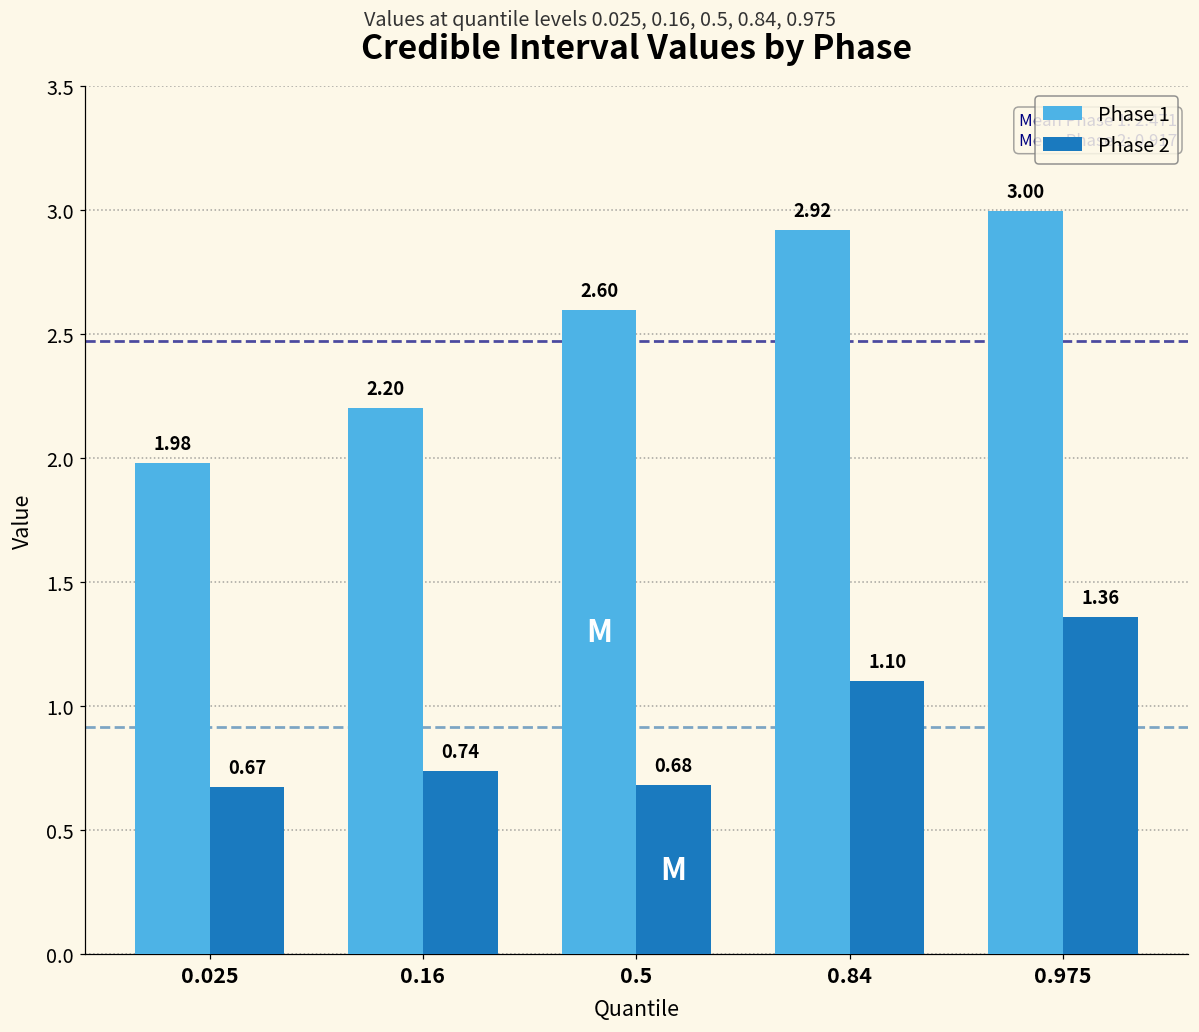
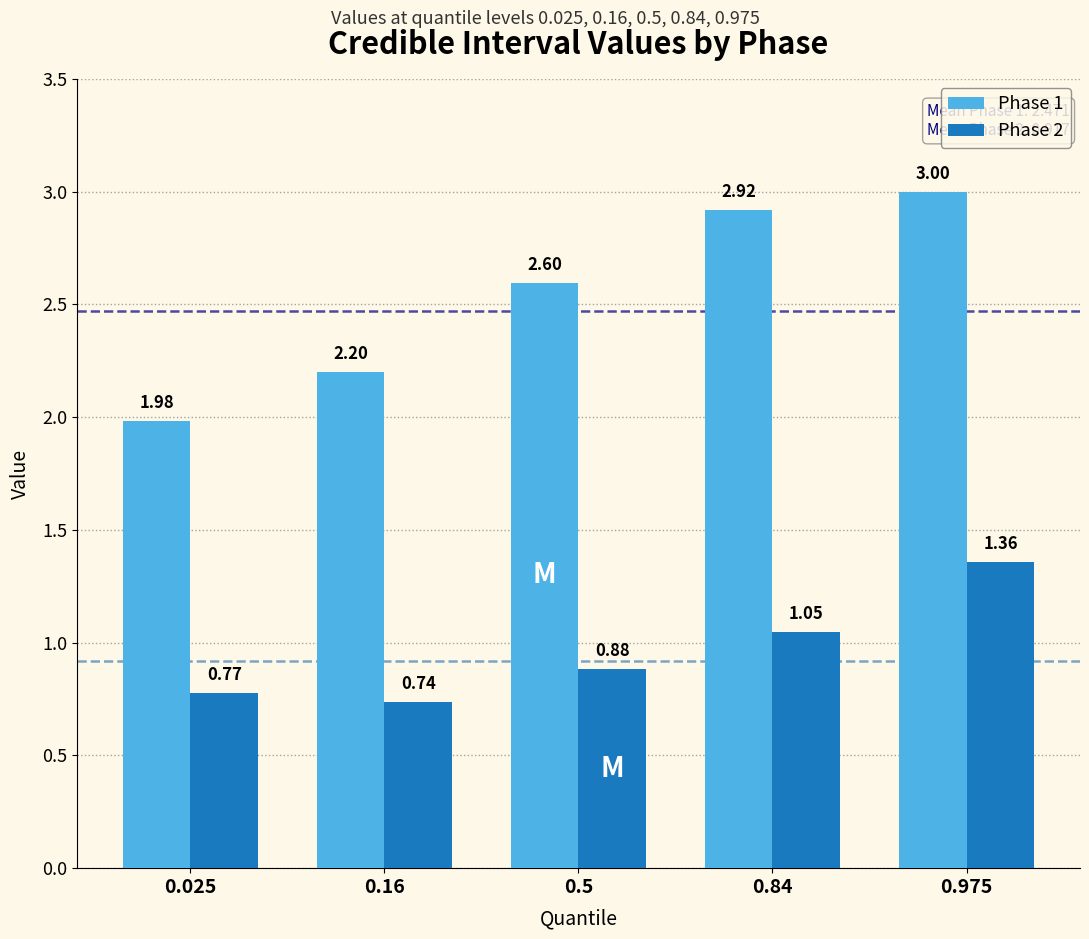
  {
    "Phase 1": {
      "0.025": 1.98,
      "0.16": 2.20,
      "0.5": 2.60,
      "0.84": 2.92,
      "0.975": 3.00
    },
    "Phase 2": {
-     "0.025": 0.67,
+     "0.025": 0.77,
      "0.16": 0.74,
-     "0.5": 0.68,
-     "0.84": 1.10,
+     "0.5": 0.88,
+     "0.84": 1.05,
      "0.975": 1.36
    }
  }
